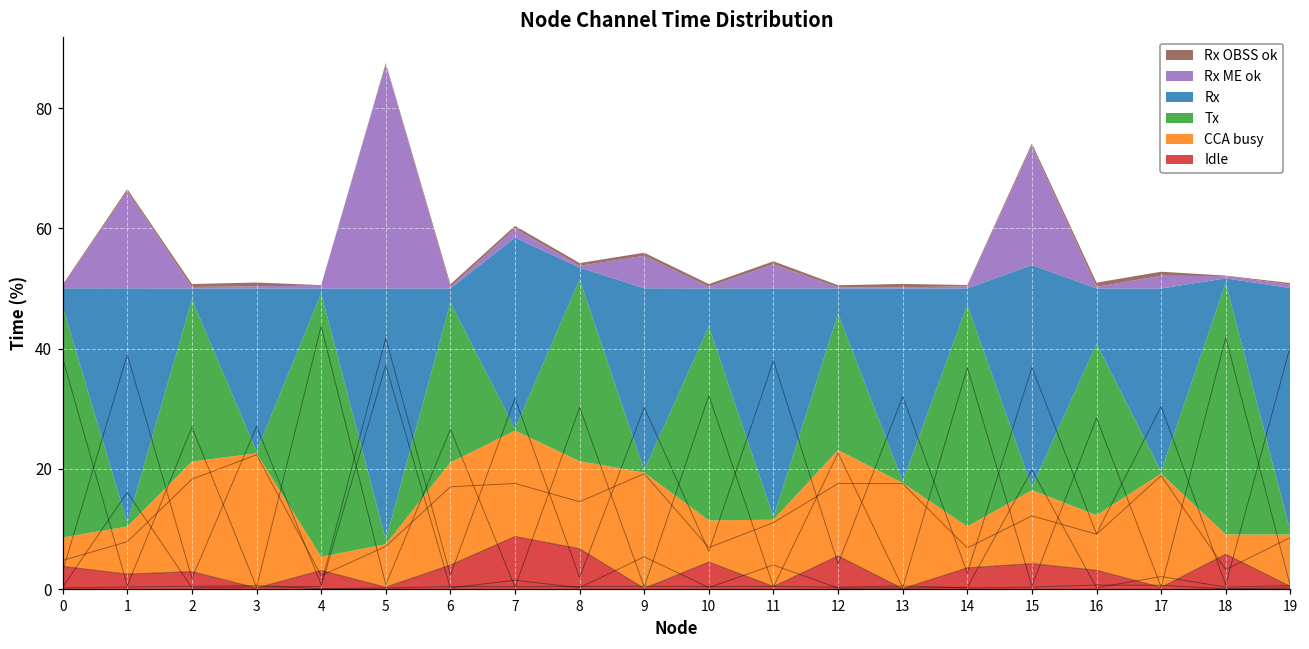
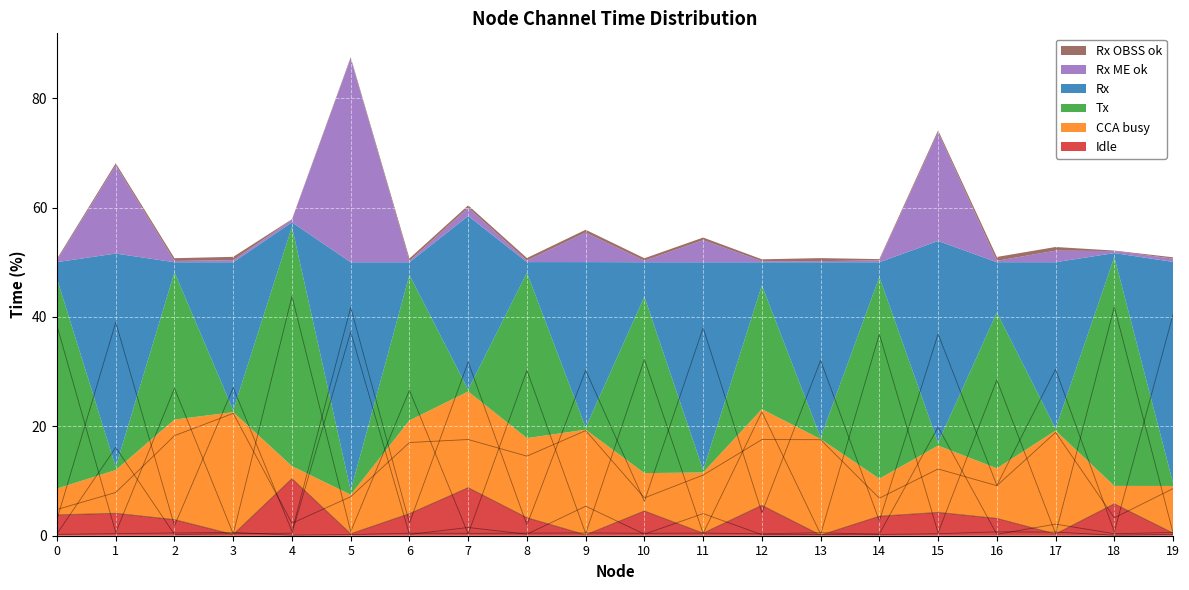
  {
    "Idle": {
      "0": 4,
-     "1": 3,
+     "1": 4,
      "2": 3,
-     "4": 3,
+     "4": 10,
      "6": 4,
      "7": 9,
-     "8": 7,
+     "8": 3,
      "10": 5,
      "12": 6,
      "14": 4,
      "15": 4,
      "16": 3,
      "18": 6
    },
    "CCA busy": {
      "0": 5,
      "1": 8,
      "2": 18,
      "4": 2,
      "6": 17,
      "8": 15,
      "10": 7,
      "12": 18,
      "14": 7,
      "15": 12,
      "16": 9,
      "18": 3,
      "19": 9
    },
    "Tx": {
      "0": 38,
      "1": 1,
      "2": 27,
      "4": 44,
      "5": 1,
      "6": 27,
      "8": 30,
      "10": 32,
      "12": 23,
      "14": 37,
      "15": 1,
      "16": 28,
      "18": 42,
      "19": 1
    },
    "Rx": {
      "1": 39,
      "5": 42,
      "7": 32,
      "9": 30,
      "11": 38,
      "15": 37,
      "17": 30,
      "19": 40
    },
    "Rx ME ok": {
      "9": 5,
      "11": 4,
      "17": 2
    },
    "Rx OBSS ok": {
      "2": 1,
      "3": 1,
      "8": 0,
      "9": 1,
      "11": 0,
      "13": 1,
      "16": 1,
      "17": 1
    }
  }
